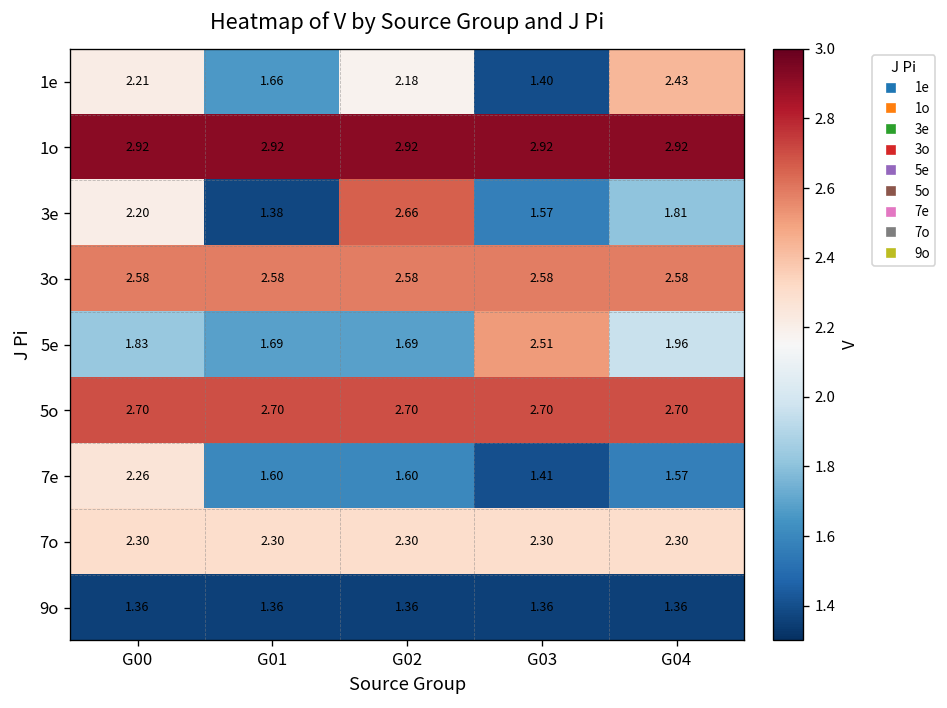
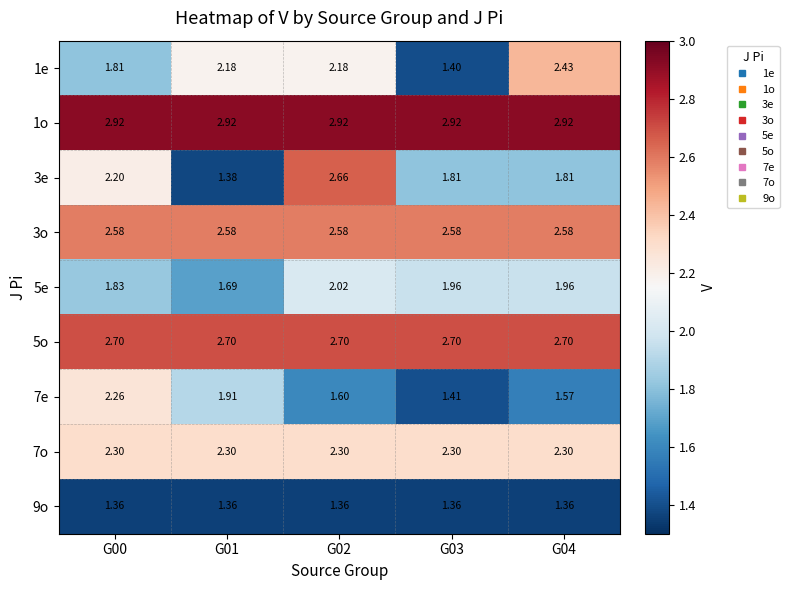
  {
    "1e": {
-     "G00": 2.21,
-     "G01": 1.66,
+     "G00": 1.81,
+     "G01": 2.18,
      "G02": 2.18,
      "G03": 1.40,
      "G04": 2.43
    },
    "1o": {
      "G00": 2.92,
      "G01": 2.92,
      "G02": 2.92,
      "G03": 2.92,
      "G04": 2.92
    },
    "3e": {
      "G00": 2.20,
      "G01": 1.38,
      "G02": 2.66,
-     "G03": 1.57,
+     "G03": 1.81,
      "G04": 1.81
    },
    "3o": {
      "G00": 2.58,
      "G01": 2.58,
      "G02": 2.58,
      "G03": 2.58,
      "G04": 2.58
    },
    "5e": {
      "G00": 1.83,
      "G01": 1.69,
-     "G02": 1.69,
-     "G03": 2.51,
+     "G02": 2.02,
+     "G03": 1.96,
      "G04": 1.96
    },
    "5o": {
      "G00": 2.70,
      "G01": 2.70,
      "G02": 2.70,
      "G03": 2.70,
      "G04": 2.70
    },
    "7e": {
      "G00": 2.26,
-     "G01": 1.60,
+     "G01": 1.91,
      "G02": 1.60,
      "G03": 1.41,
      "G04": 1.57
    },
    "7o": {
      "G00": 2.30,
      "G01": 2.30,
      "G02": 2.30,
      "G03": 2.30,
      "G04": 2.30
    },
    "9o": {
      "G00": 1.36,
      "G01": 1.36,
      "G02": 1.36,
      "G03": 1.36,
      "G04": 1.36
    }
  }
